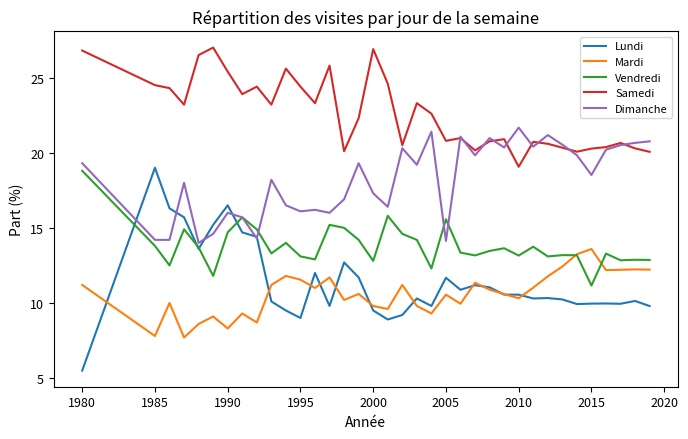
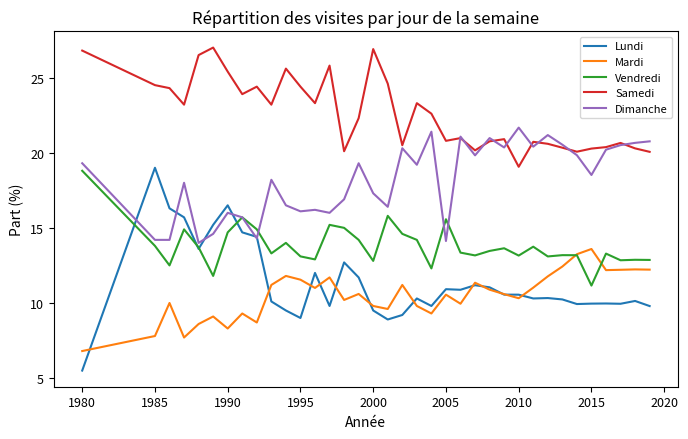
  {
    "Lundi": {
      "1980": 5.5,
      "1985": 19.0,
      "1990": 16.5,
      "1995": 9.0,
      "2000": 9.5,
-     "2005": 11.7,
+     "2005": 10.9,
      "2010": 10.6,
      "2015": 10.0
    },
    "Mardi": {
-     "1980": 11.2,
+     "1980": 6.8,
      "1985": 7.8,
      "1990": 8.3,
      "1995": 11.6,
      "2000": 9.8,
      "2005": 10.6,
      "2010": 10.3,
      "2015": 13.6
    },
    "Vendredi": {
      "1980": 18.8,
      "1985": 13.8,
      "1990": 14.7,
      "1995": 13.1,
      "2000": 12.8,
      "2005": 15.6,
      "2010": 13.2,
      "2015": 11.2
    },
    "Samedi": {
      "1980": 26.8,
      "1985": 24.5,
      "1990": 25.4,
      "1995": 24.4,
      "2000": 26.9,
      "2005": 20.8,
      "2010": 19.1,
      "2015": 20.3
    },
    "Dimanche": {
      "1980": 19.3,
      "1985": 14.2,
      "1990": 16.0,
      "1995": 16.1,
      "2000": 17.3,
      "2005": 14.1,
      "2010": 21.7,
      "2015": 18.5
    }
  }
